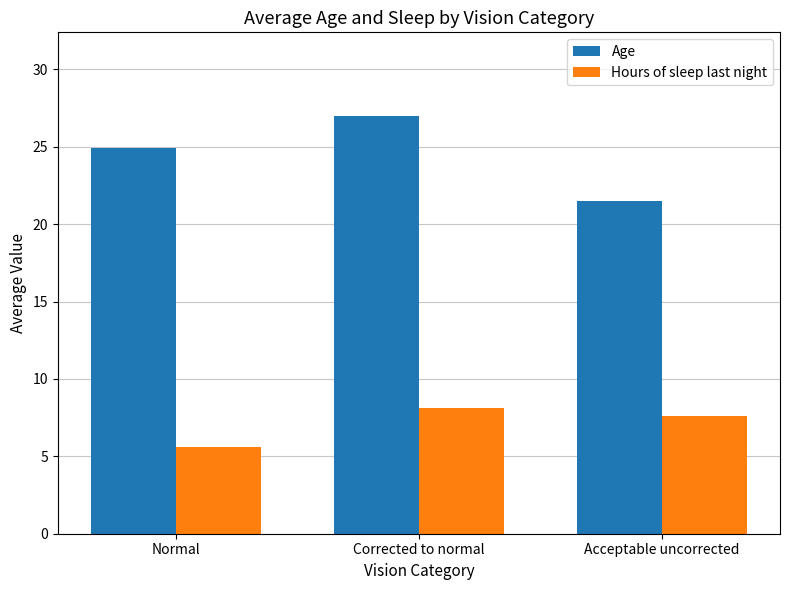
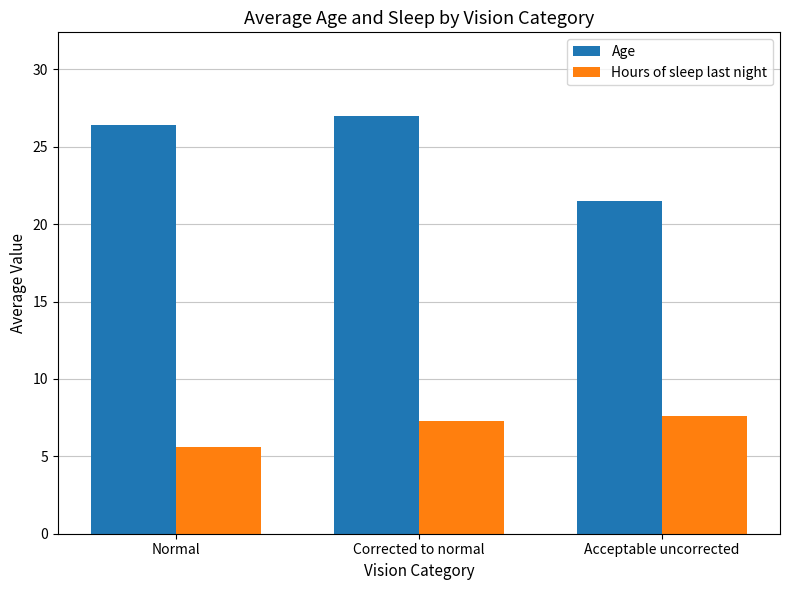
  {
    "Age": {
-     "Normal": 24.9,
+     "Normal": 26.4,
      "Corrected to normal": 27.0,
      "Acceptable uncorrected": 21.5
    },
    "Hours of sleep last night": {
      "Normal": 5.6,
-     "Corrected to normal": 8.1,
+     "Corrected to normal": 7.3,
      "Acceptable uncorrected": 7.6
    }
  }
